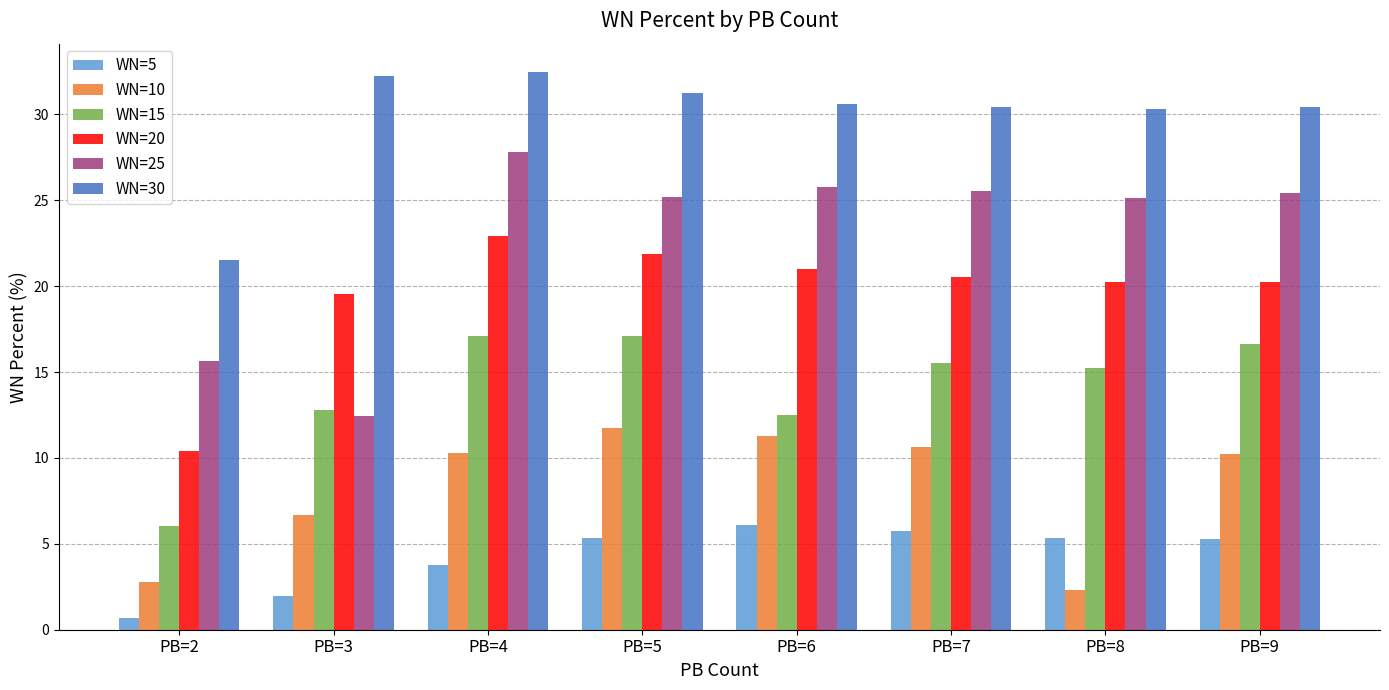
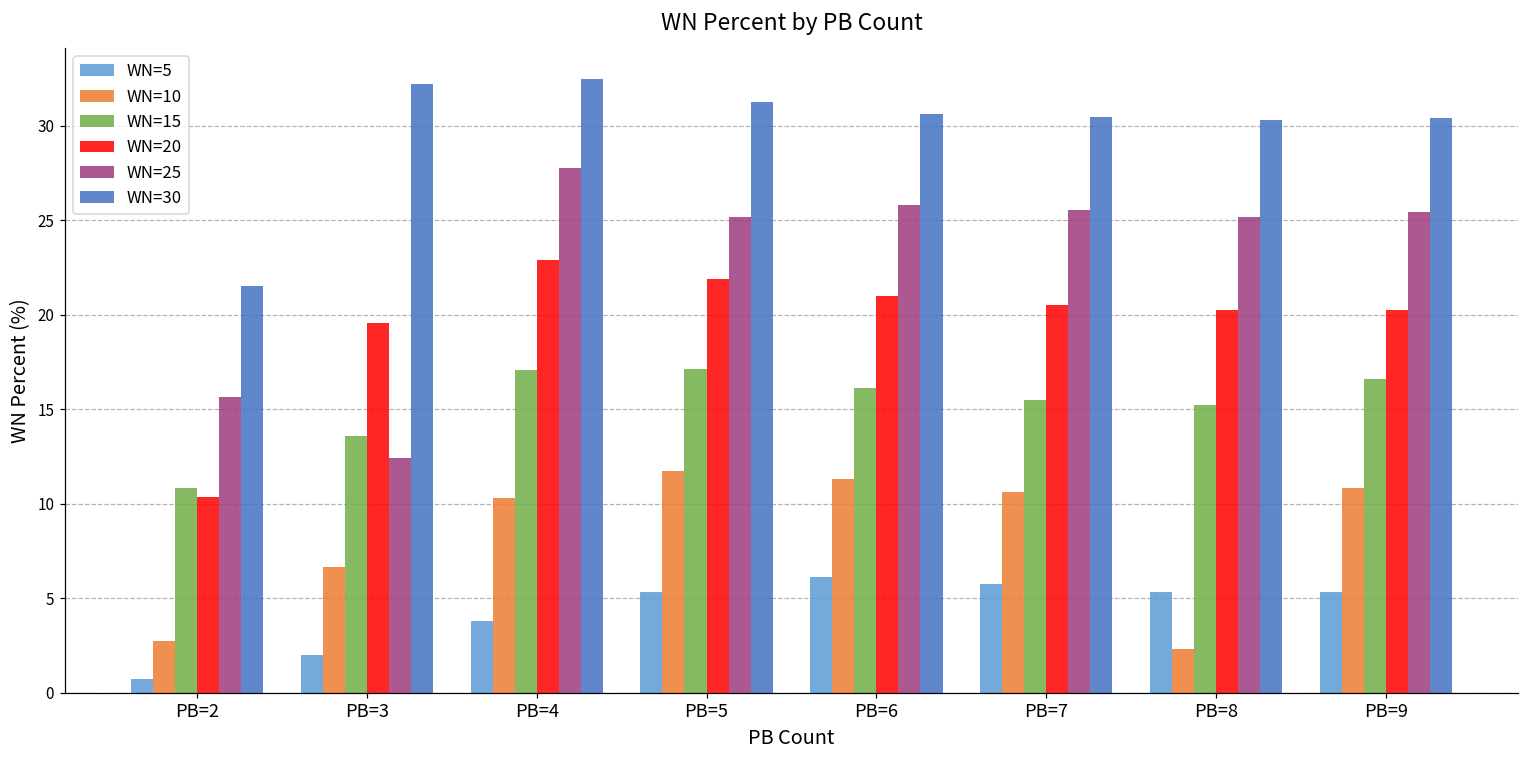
  {
    "WN=10": {
      "PB=2": 2.8,
      "PB=3": 6.7,
      "PB=4": 10.3,
      "PB=5": 11.8,
      "PB=6": 11.3,
      "PB=7": 10.6,
      "PB=8": 2.3,
-     "PB=9": 10.2
+     "PB=9": 10.8
    },
    "WN=15": {
-     "PB=2": 6.1,
-     "PB=3": 12.8,
+     "PB=2": 10.8,
+     "PB=3": 13.6,
      "PB=4": 17.1,
      "PB=5": 17.1,
-     "PB=6": 12.5,
+     "PB=6": 16.1,
      "PB=7": 15.5,
      "PB=8": 15.2,
      "PB=9": 16.6
    },
    "WN=20": {
      "PB=2": 10.4,
      "PB=3": 19.6,
      "PB=4": 22.9,
      "PB=5": 21.9,
      "PB=6": 21.0,
      "PB=7": 20.5,
      "PB=8": 20.2,
      "PB=9": 20.3
    },
    "WN=25": {
      "PB=2": 15.6,
      "PB=3": 12.4,
      "PB=4": 27.8,
      "PB=5": 25.2,
      "PB=6": 25.8,
      "PB=7": 25.6,
      "PB=8": 25.2,
      "PB=9": 25.4
    }
  }
